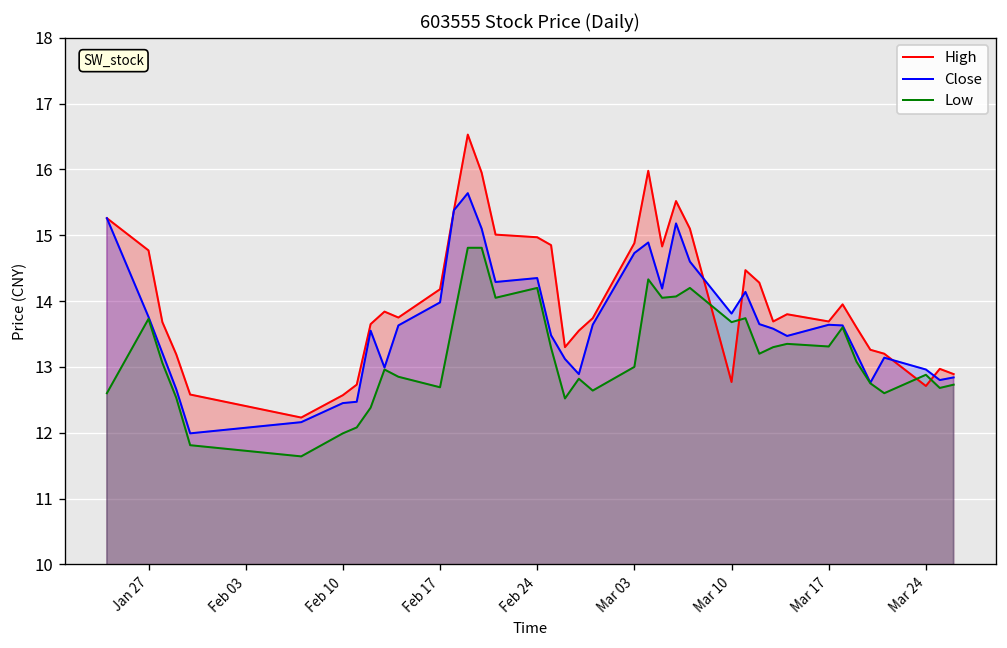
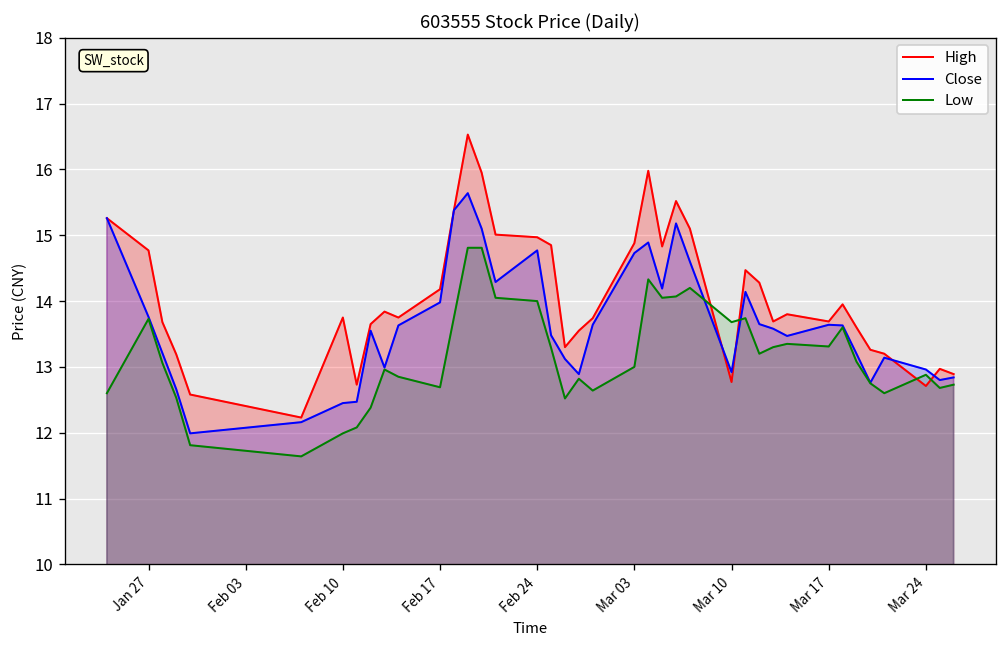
  {
    "High": {
      "Jan 27": 14.8,
-     "Feb 10": 12.6,
+     "Feb 10": 13.8,
      "Feb 17": 14.2,
      "Feb 24": 15.0,
      "Mar 03": 14.9,
      "Mar 10": 12.8,
      "Mar 17": 13.7,
      "Mar 24": 12.7
    },
    "Close": {
      "Feb 10": 12.5,
      "Feb 17": 14.0,
-     "Feb 24": 14.4,
+     "Feb 24": 14.8,
      "Mar 03": 14.7,
-     "Mar 10": 13.8,
+     "Mar 10": 12.9,
      "Mar 17": 13.6,
      "Mar 24": 13.0
    },
    "Low": {
      "Feb 10": 12.0,
      "Feb 17": 12.7,
-     "Feb 24": 14.2,
+     "Feb 24": 14.0,
      "Mar 03": 13.0,
      "Mar 10": 13.7,
      "Mar 17": 13.3,
      "Mar 24": 12.9
    }
  }
